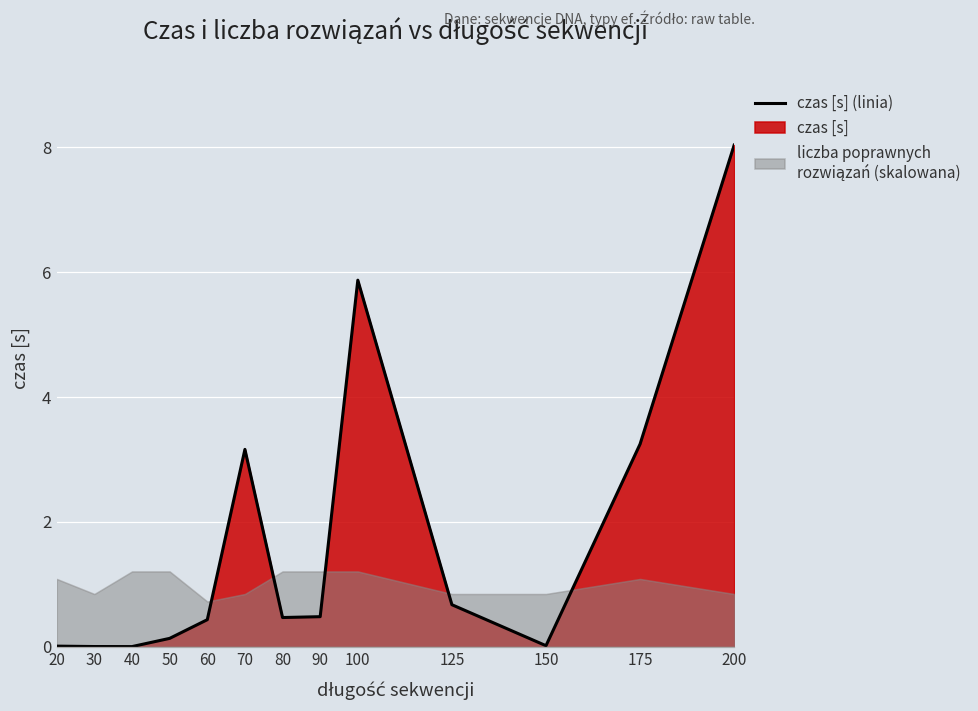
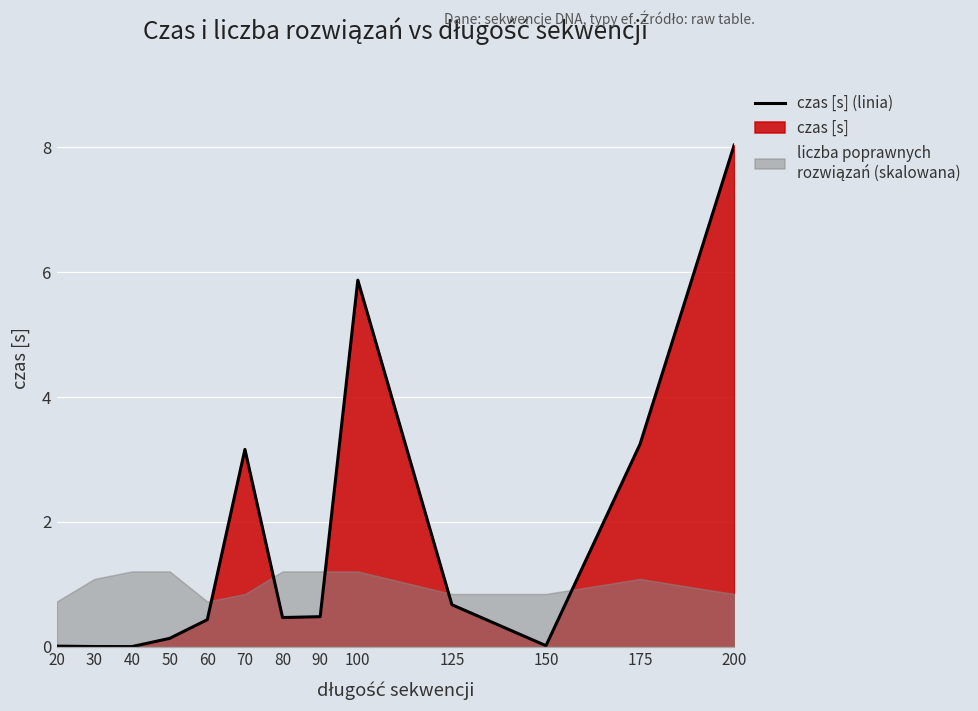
  {
    "czas [s]": {
      "20": 0.0,
      "30": 0.0,
      "40": 0.0,
      "50": 0.1,
      "60": 0.4,
      "70": 3.2,
      "80": 0.5,
      "90": 0.5,
      "100": 5.9,
      "125": 0.7,
      "150": 0.0,
      "175": 3.2,
      "200": 8.0
    },
    "liczba poprawnych rozwiązań (skalowana)": {
-     "20": 1.1,
-     "30": 0.8,
+     "20": 0.7,
+     "30": 1.1,
      "40": 1.2,
      "50": 1.2,
      "60": 0.7,
      "70": 0.8,
      "80": 1.2,
      "90": 1.2,
      "100": 1.2,
      "125": 0.8,
      "150": 0.8,
      "175": 1.1,
      "200": 0.8
    }
  }
